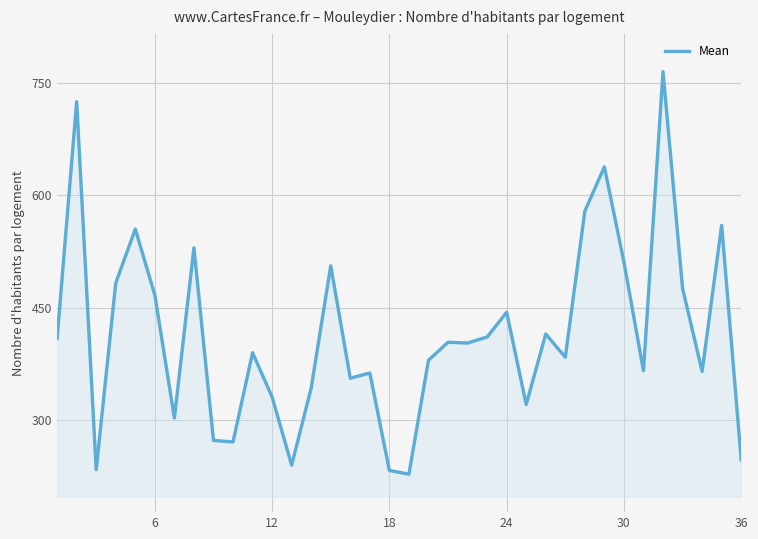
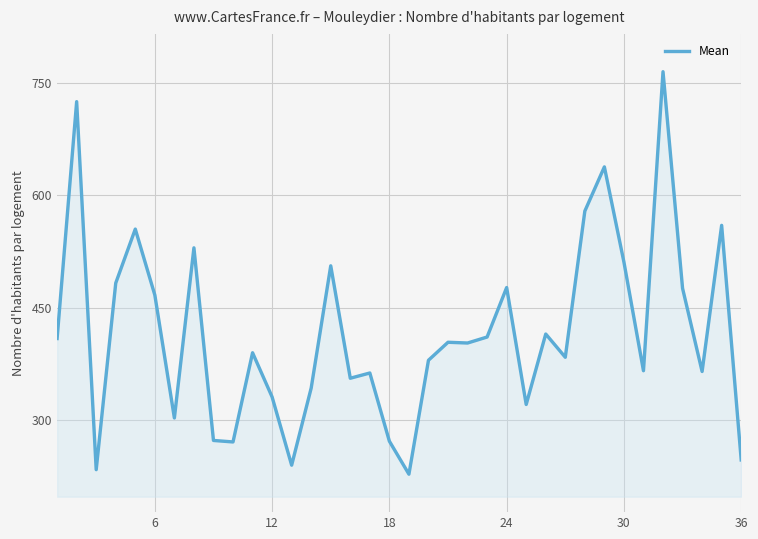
  {
    "6": 470,
    "12": 330,
-   "18": 230,
-   "24": 440,
+   "18": 270,
+   "24": 480,
    "30": 510,
    "36": 250
  }
